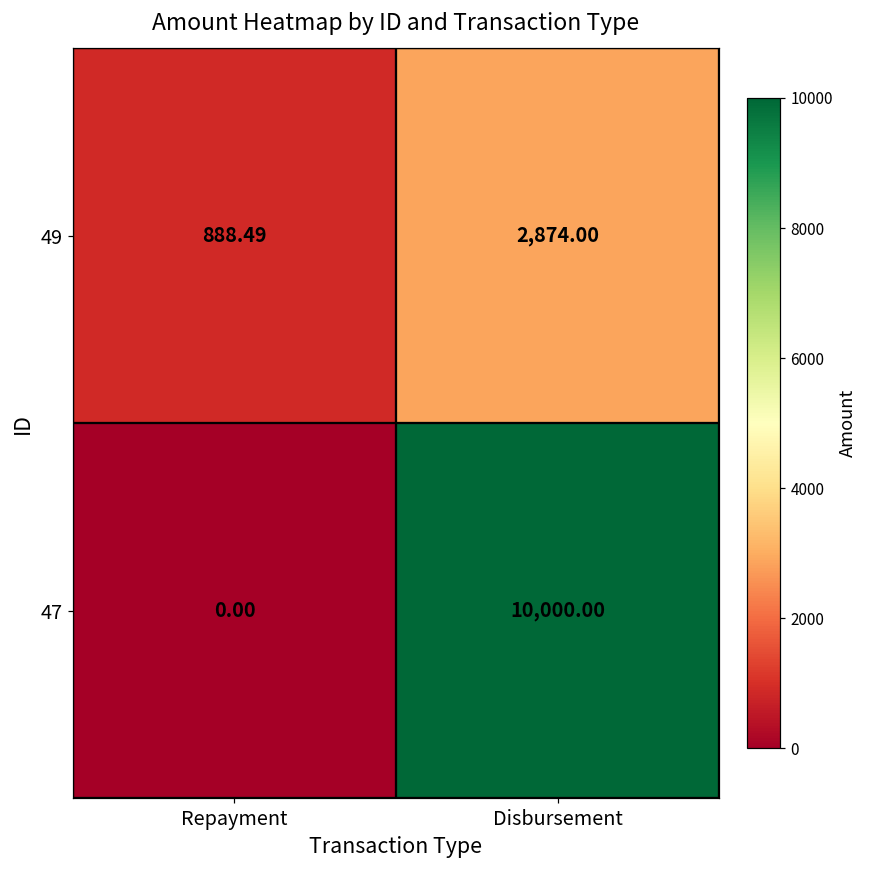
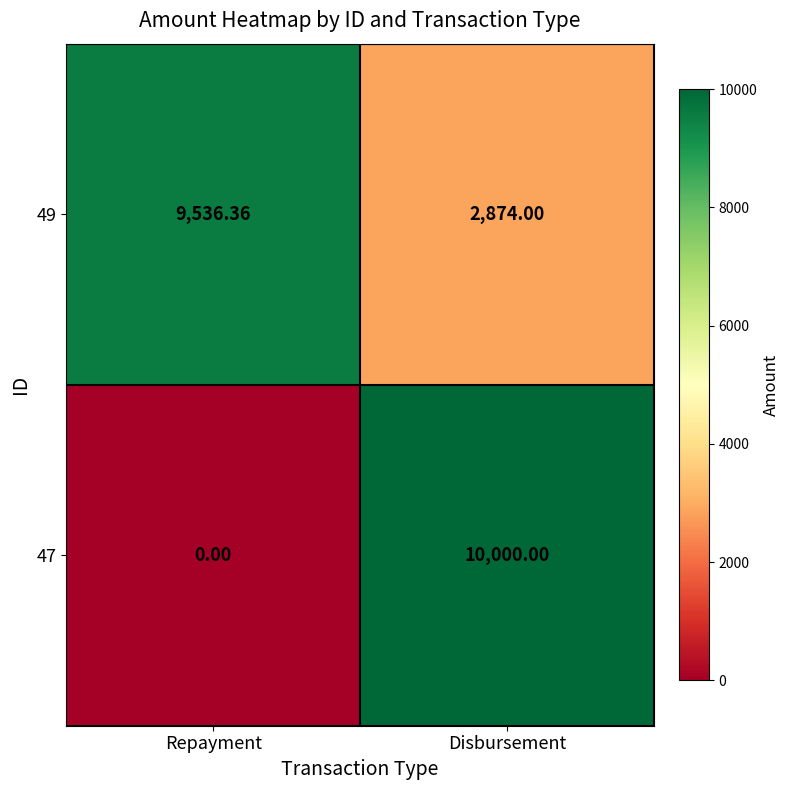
  {
    "49": {
-     "Repayment": "888.49",
+     "Repayment": "9,536.36",
      "Disbursement": "2,874.00"
    },
    "47": {
      "Repayment": "0.00",
      "Disbursement": "10,000.00"
    }
  }
